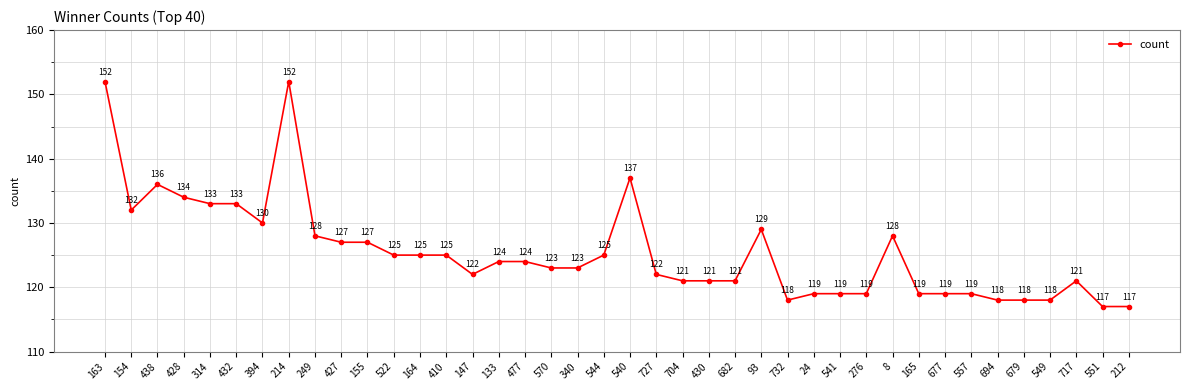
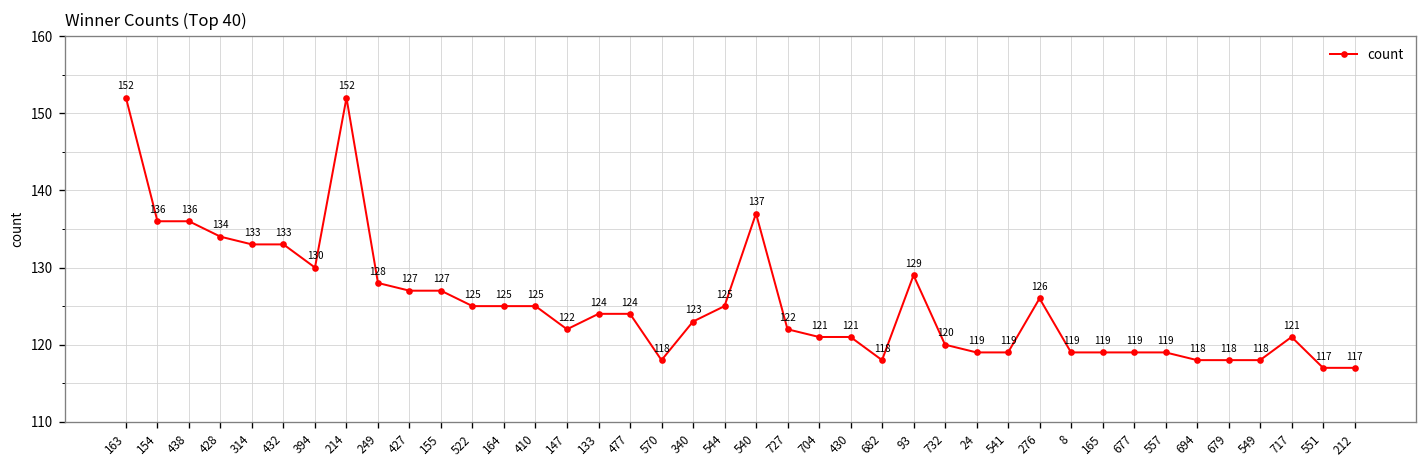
  {
    "163": 152,
-   "154": 132,
+   "154": 136,
    "438": 136,
    "428": 134,
    "314": 133,
    "432": 133,
    "394": 130,
    "214": 152,
    "249": 128,
    "427": 127,
    "155": 127,
    "522": 125,
    "164": 125,
    "410": 125,
    "147": 122,
    "133": 124,
    "477": 124,
-   "570": 123,
+   "570": 118,
    "340": 123,
    "544": 125,
    "540": 137,
    "727": 122,
    "704": 121,
    "430": 121,
-   "682": 121,
+   "682": 118,
    "93": 129,
-   "732": 118,
+   "732": 120,
    "24": 119,
    "541": 119,
-   "276": 119,
-   "8": 128,
+   "276": 126,
+   "8": 119,
    "165": 119,
    "677": 119,
    "557": 119,
    "694": 118,
    "679": 118,
    "549": 118,
    "717": 121,
    "551": 117,
    "212": 117
  }
